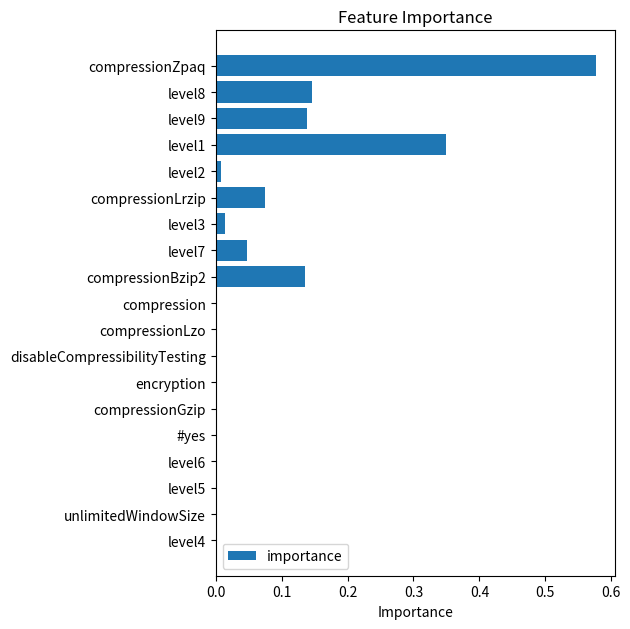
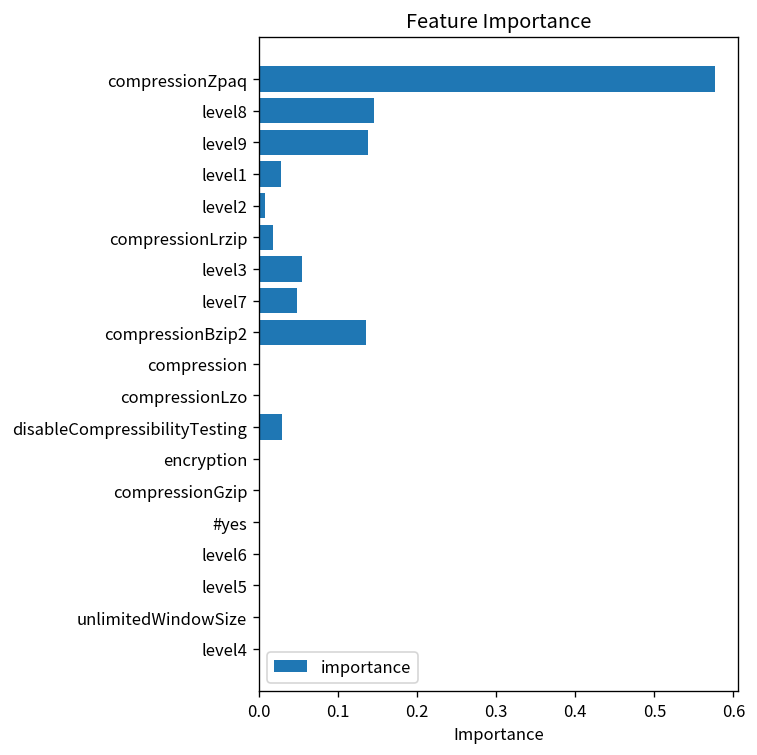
  {
    "compressionZpaq": 0.58,
    "level8": 0.15,
    "level9": 0.14,
-   "level1": 0.35,
+   "level1": 0.03,
    "level2": 0.01,
-   "compressionLrzip": 0.08,
-   "level3": 0.01,
+   "compressionLrzip": 0.02,
+   "level3": 0.06,
    "level7": 0.05,
    "compressionBzip2": 0.14,
-   "disableCompressibilityTesting": 0.00,
+   "disableCompressibilityTesting": 0.03,
    "level4": 0.00
  }
